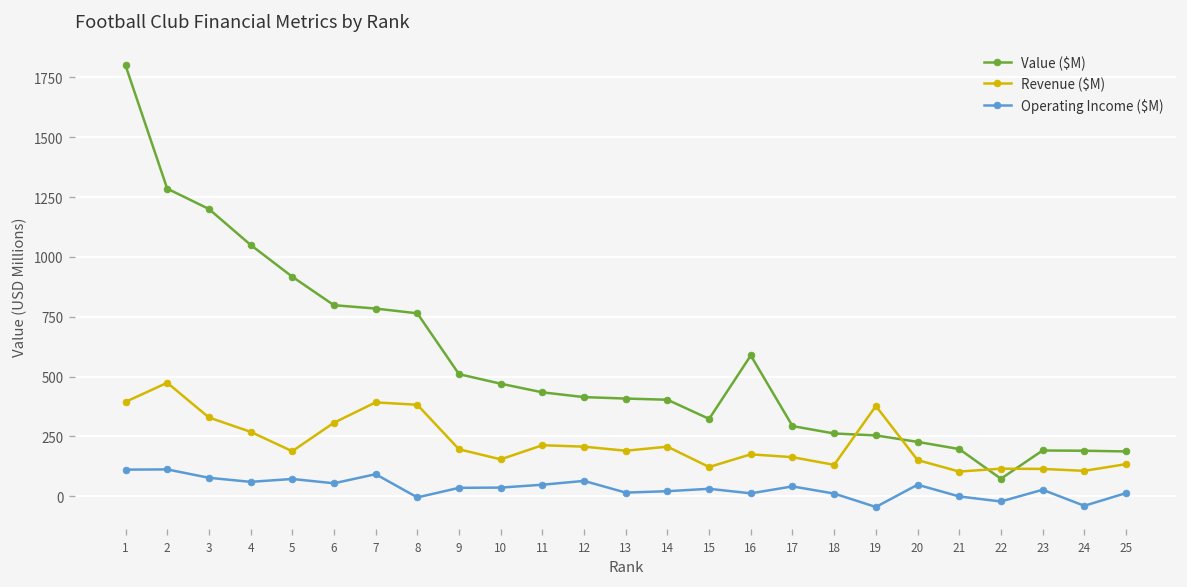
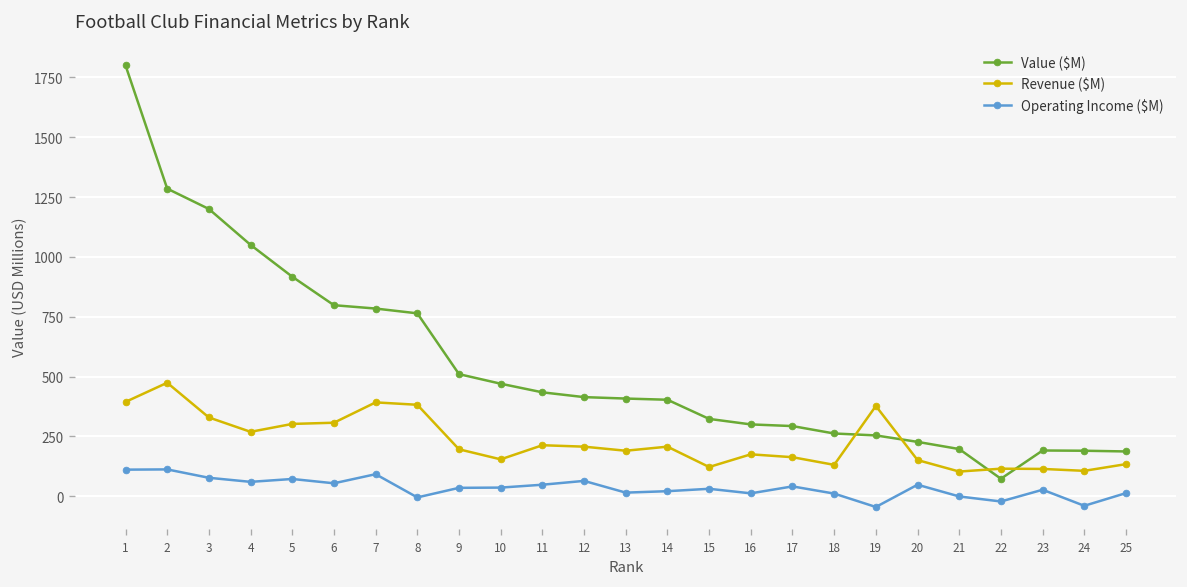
  {
    "Value ($M)": {
      "1": 1800,
      "2": 1290,
      "3": 1200,
      "4": 1050,
      "5": 920,
      "6": 800,
      "7": 780,
      "8": 760,
      "9": 510,
      "10": 470,
      "11": 430,
      "12": 410,
      "13": 410,
      "14": 400,
      "15": 320,
-     "16": 590,
+     "16": 300,
      "17": 290,
      "18": 260,
      "19": 250,
      "20": 230,
      "21": 200,
      "22": 70,
      "23": 190,
      "24": 190,
      "25": 190
    },
    "Revenue ($M)": {
      "1": 390,
      "2": 470,
      "3": 330,
      "4": 270,
-     "5": 190,
+     "5": 300,
      "6": 310,
      "7": 390,
      "8": 380,
      "9": 200,
      "10": 150,
      "11": 210,
      "12": 210,
      "13": 190,
      "14": 210,
      "15": 120,
      "16": 180,
      "17": 160,
      "18": 130,
      "19": 380,
      "20": 150,
      "21": 100,
      "22": 120,
      "23": 110,
      "24": 110,
      "25": 130
    },
    "Operating Income ($M)": {
      "1": 110,
      "2": 110,
      "3": 80,
      "4": 60,
      "5": 70,
      "6": 50,
      "7": 90,
      "8": -10,
      "9": 40,
      "10": 40,
      "11": 50,
      "12": 60,
      "13": 20,
      "14": 20,
      "15": 30,
      "16": 10,
      "17": 40,
      "18": 10,
      "19": -50,
      "20": 50,
      "21": 0,
      "22": -20,
      "23": 30,
      "24": -40,
      "25": 10
    }
  }
